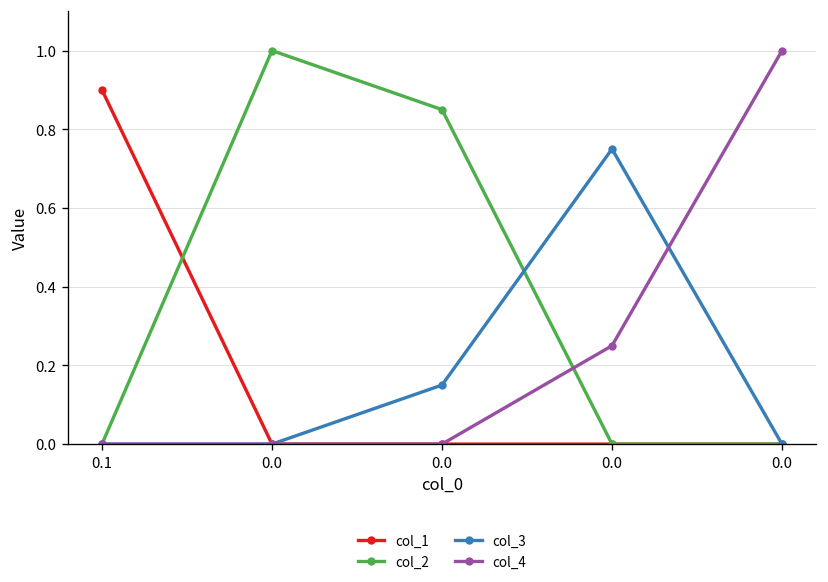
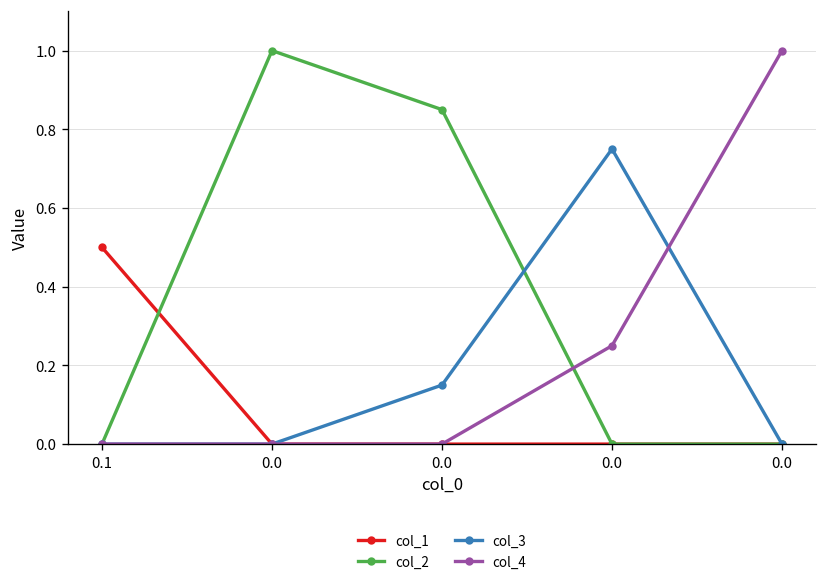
  {
    "col_1": {
-     "0.1": 0.9
+     "0.1": 0.5
    }
  }
